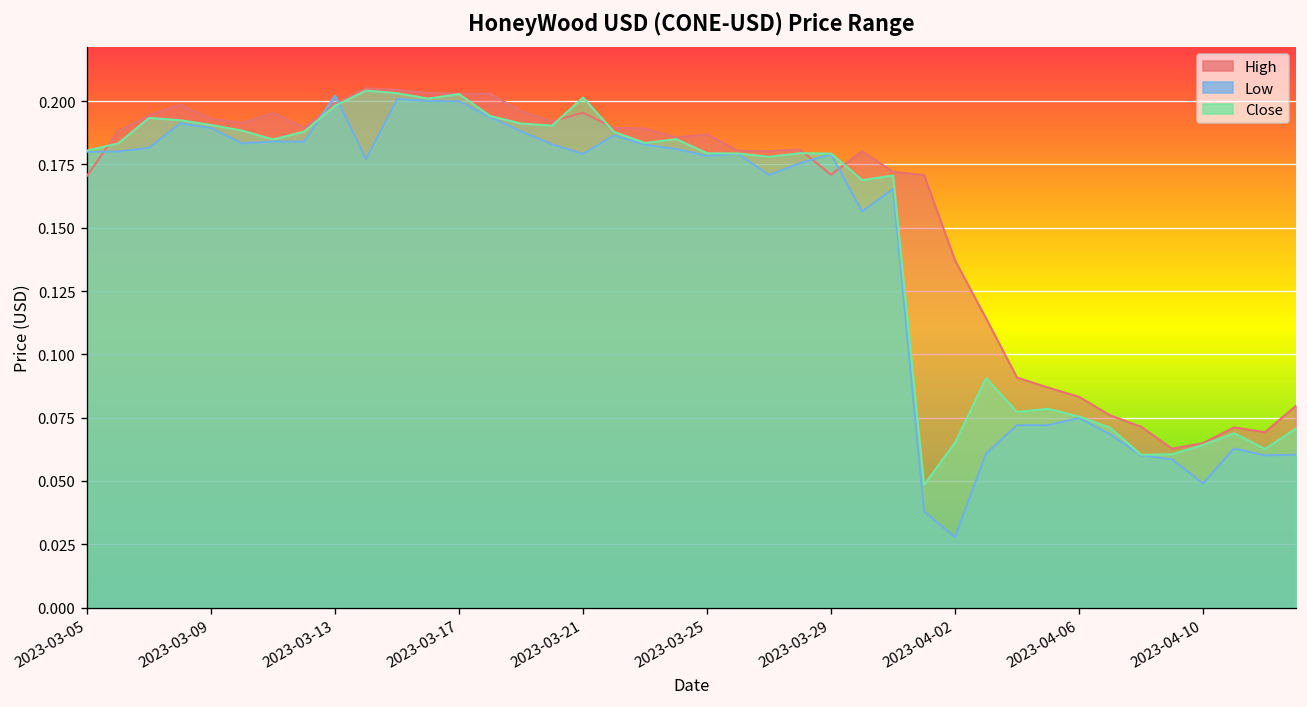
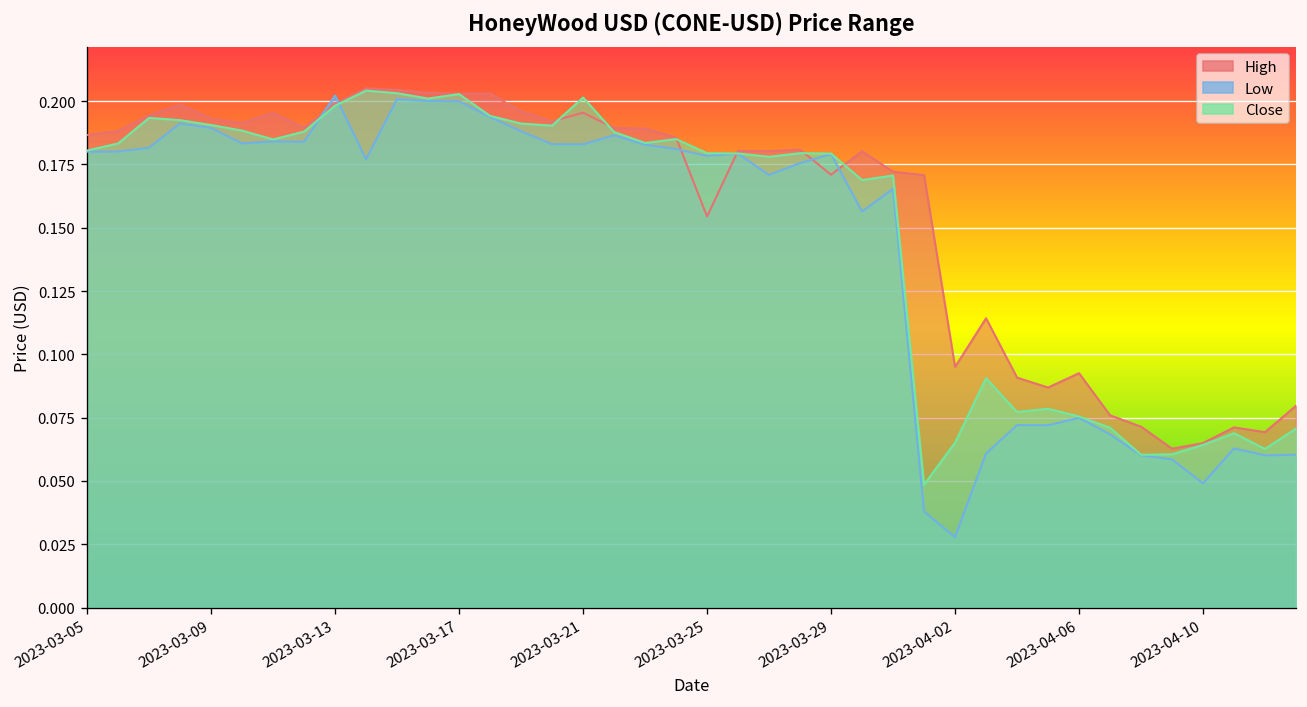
  {
    "High": {
-     "2023-03-05": 0.171,
+     "2023-03-05": 0.187,
      "2023-03-09": 0.193,
      "2023-03-21": 0.195,
-     "2023-03-25": 0.187,
+     "2023-03-25": 0.154,
      "2023-03-29": 0.171,
-     "2023-04-02": 0.137,
-     "2023-04-06": 0.083
+     "2023-04-02": 0.095,
+     "2023-04-06": 0.093
    },
    "Low": {
      "2023-03-13": 0.202,
      "2023-03-17": 0.200,
-     "2023-03-21": 0.179,
+     "2023-03-21": 0.183,
      "2023-04-02": 0.028,
      "2023-04-10": 0.049
    },
    "Close": {
      "2023-03-21": 0.201,
      "2023-04-02": 0.065
    }
  }
